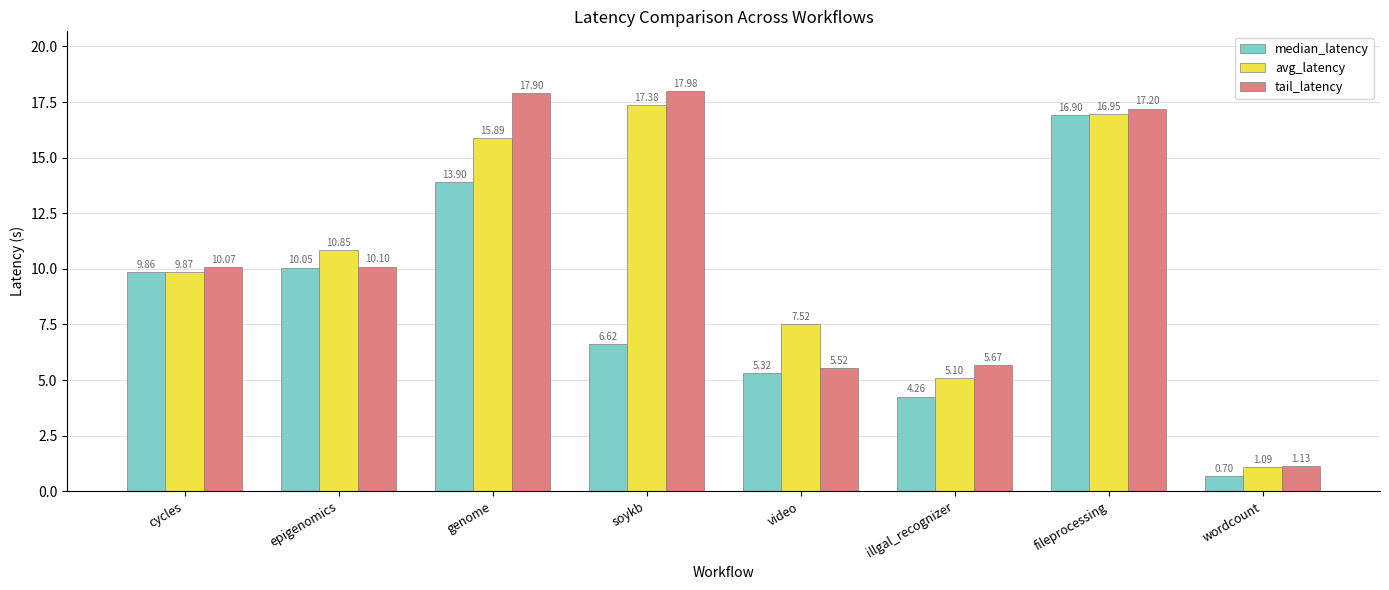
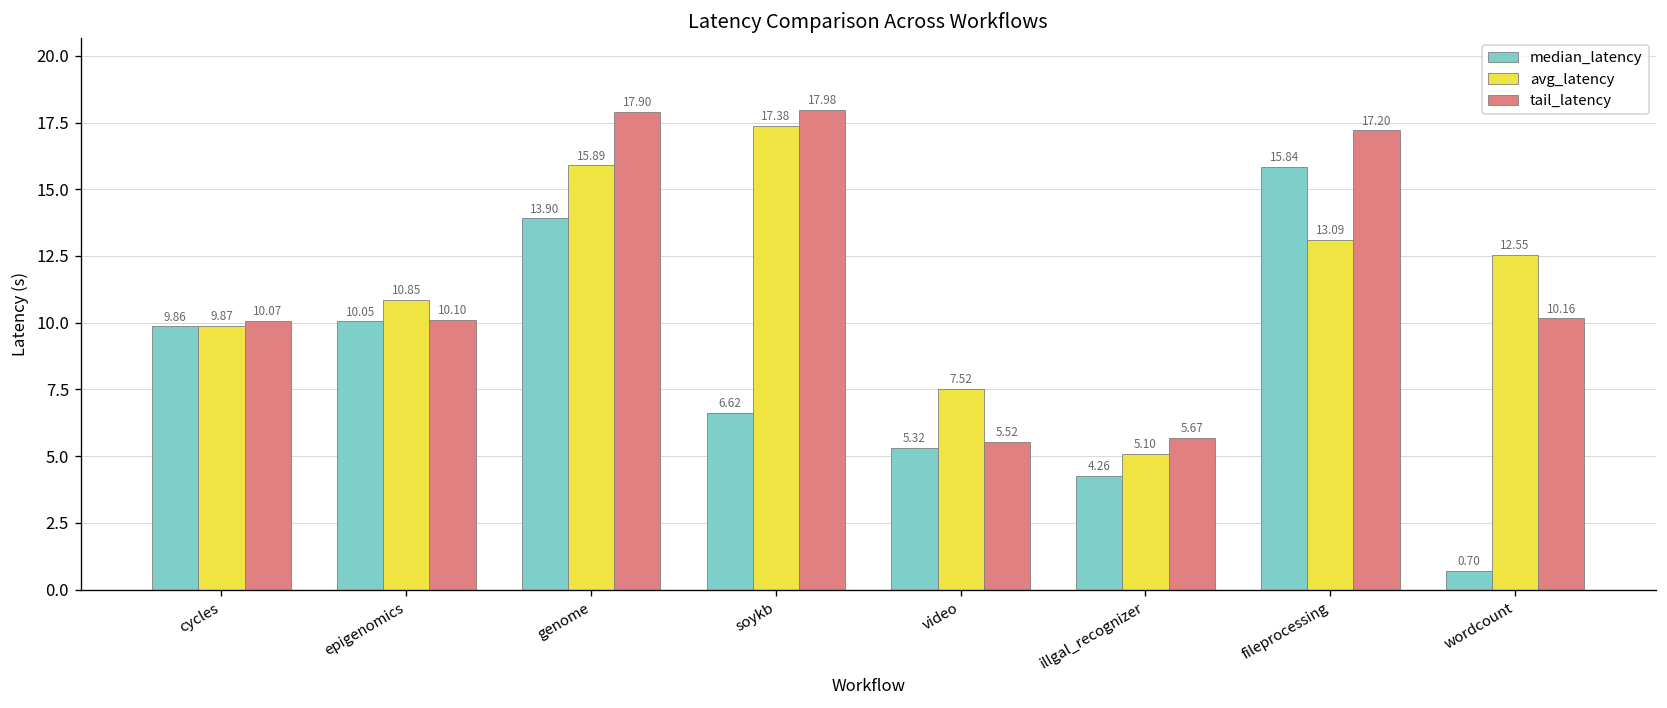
  {
    "median_latency": {
      "cycles": 9.86,
      "epigenomics": 10.05,
      "genome": 13.90,
      "soykb": 6.62,
      "video": 5.32,
      "illgal_recognizer": 4.26,
-     "fileprocessing": 16.90,
+     "fileprocessing": 15.84,
      "wordcount": 0.70
    },
    "avg_latency": {
      "cycles": 9.87,
      "epigenomics": 10.85,
      "genome": 15.89,
      "soykb": 17.38,
      "video": 7.52,
      "illgal_recognizer": 5.10,
-     "fileprocessing": 16.95,
-     "wordcount": 1.09
+     "fileprocessing": 13.09,
+     "wordcount": 12.55
    },
    "tail_latency": {
      "cycles": 10.07,
      "epigenomics": 10.10,
      "genome": 17.90,
      "soykb": 17.98,
      "video": 5.52,
      "illgal_recognizer": 5.67,
      "fileprocessing": 17.20,
-     "wordcount": 1.13
+     "wordcount": 10.16
    }
  }
